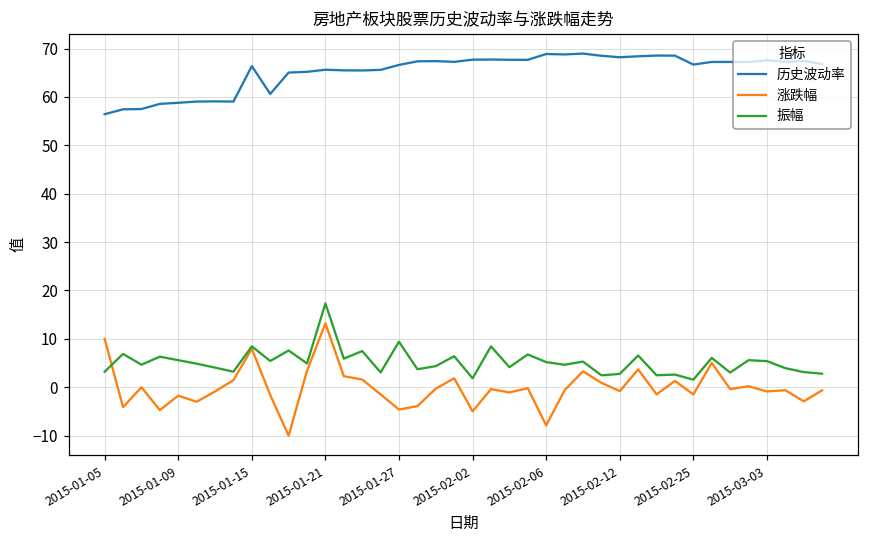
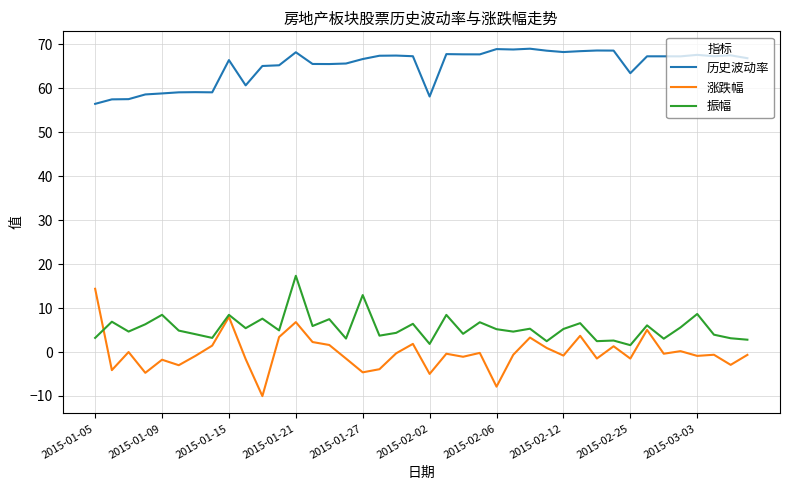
  {
    "历史波动率": {
      "2015-01-05": 56,
      "2015-01-09": 59,
      "2015-01-15": 66,
-     "2015-01-21": 66,
+     "2015-01-21": 68,
      "2015-01-27": 67,
-     "2015-02-02": 68,
+     "2015-02-02": 58,
      "2015-02-06": 69,
      "2015-02-12": 68,
-     "2015-02-25": 67
+     "2015-02-25": 63
    },
    "涨跌幅": {
-     "2015-01-05": 10,
+     "2015-01-05": 14,
      "2015-01-09": -2,
-     "2015-01-21": 13,
+     "2015-01-21": 7,
      "2015-01-27": -5,
      "2015-02-02": -5,
      "2015-02-06": -8,
      "2015-02-12": -1,
      "2015-02-25": -1,
      "2015-03-03": -1
    },
    "振幅": {
      "2015-01-05": 3,
-     "2015-01-09": 6,
+     "2015-01-09": 8,
      "2015-01-21": 17,
-     "2015-01-27": 9,
+     "2015-01-27": 13,
      "2015-02-02": 2,
      "2015-02-06": 5,
-     "2015-02-12": 3,
+     "2015-02-12": 5,
      "2015-02-25": 2,
-     "2015-03-03": 5
+     "2015-03-03": 9
    }
  }
